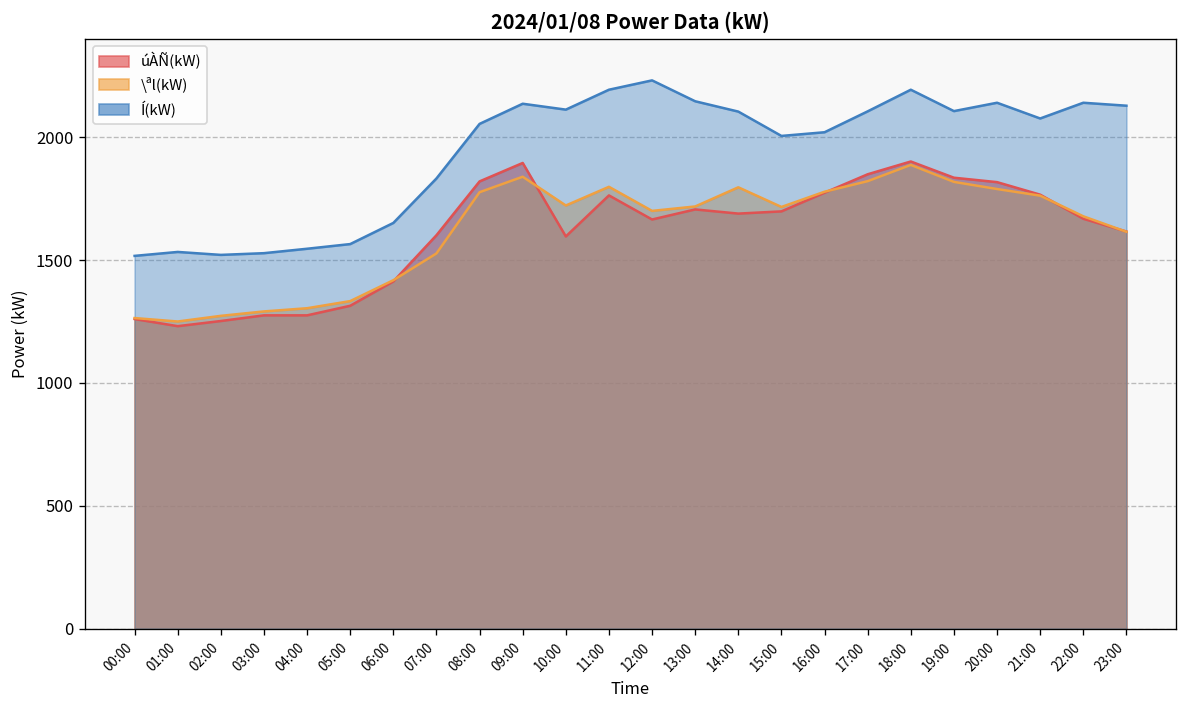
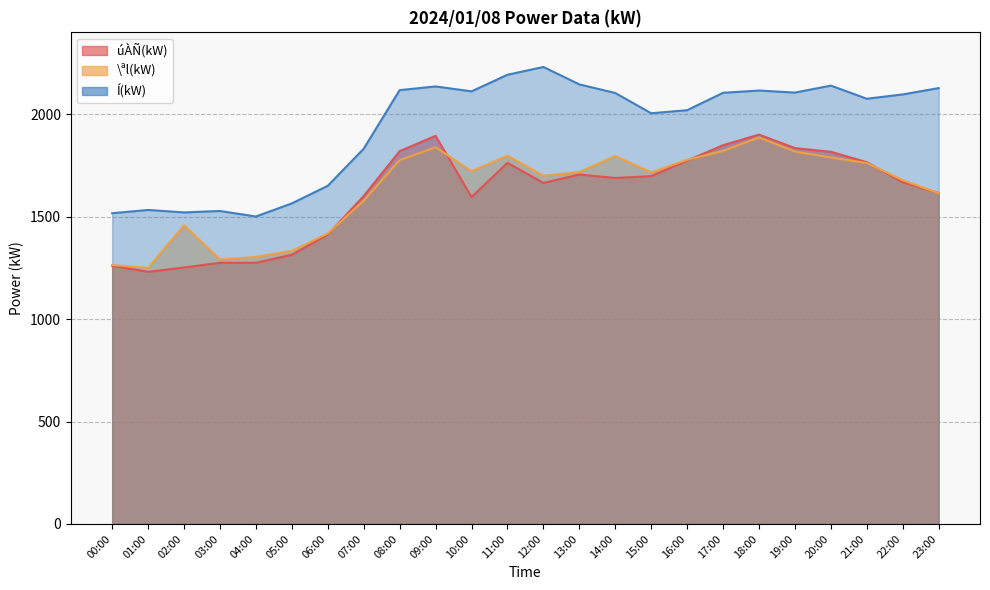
  {
    "úÀÑ(kW)": {
      "01:00": 1230,
      "02:00": 1250,
      "03:00": 1280,
      "04:00": 1280,
      "05:00": 1310,
      "07:00": 1600,
      "08:00": 1820,
      "09:00": 1900,
      "10:00": 1600,
      "11:00": 1760,
      "12:00": 1670,
      "14:00": 1690,
      "15:00": 1700,
      "17:00": 1850,
      "18:00": 1900,
      "19:00": 1840,
      "20:00": 1820
    },
    "\\ªl(kW)": {
      "01:00": 1250,
-     "02:00": 1270,
+     "02:00": 1460,
      "03:00": 1290,
      "04:00": 1300,
      "05:00": 1330,
-     "07:00": 1530,
+     "07:00": 1580,
      "08:00": 1780,
      "09:00": 1840,
      "10:00": 1720,
      "11:00": 1800,
      "12:00": 1700,
      "14:00": 1800,
      "15:00": 1720,
      "17:00": 1820,
      "18:00": 1890,
      "19:00": 1820,
      "20:00": 1790
    },
    "Í(kW)": {
      "00:00": 1520,
      "01:00": 1530,
      "02:00": 1520,
      "03:00": 1530,
-     "04:00": 1550,
+     "04:00": 1500,
      "05:00": 1570,
      "06:00": 1650,
      "07:00": 1830,
-     "08:00": 2050,
+     "08:00": 2120,
      "09:00": 2140,
      "10:00": 2110,
      "11:00": 2190,
      "12:00": 2230,
      "13:00": 2150,
      "14:00": 2100,
      "15:00": 2010,
      "16:00": 2020,
      "17:00": 2110,
-     "18:00": 2190,
+     "18:00": 2120,
      "19:00": 2110,
      "20:00": 2140,
      "21:00": 2080,
-     "22:00": 2140,
+     "22:00": 2100,
      "23:00": 2130
    }
  }
